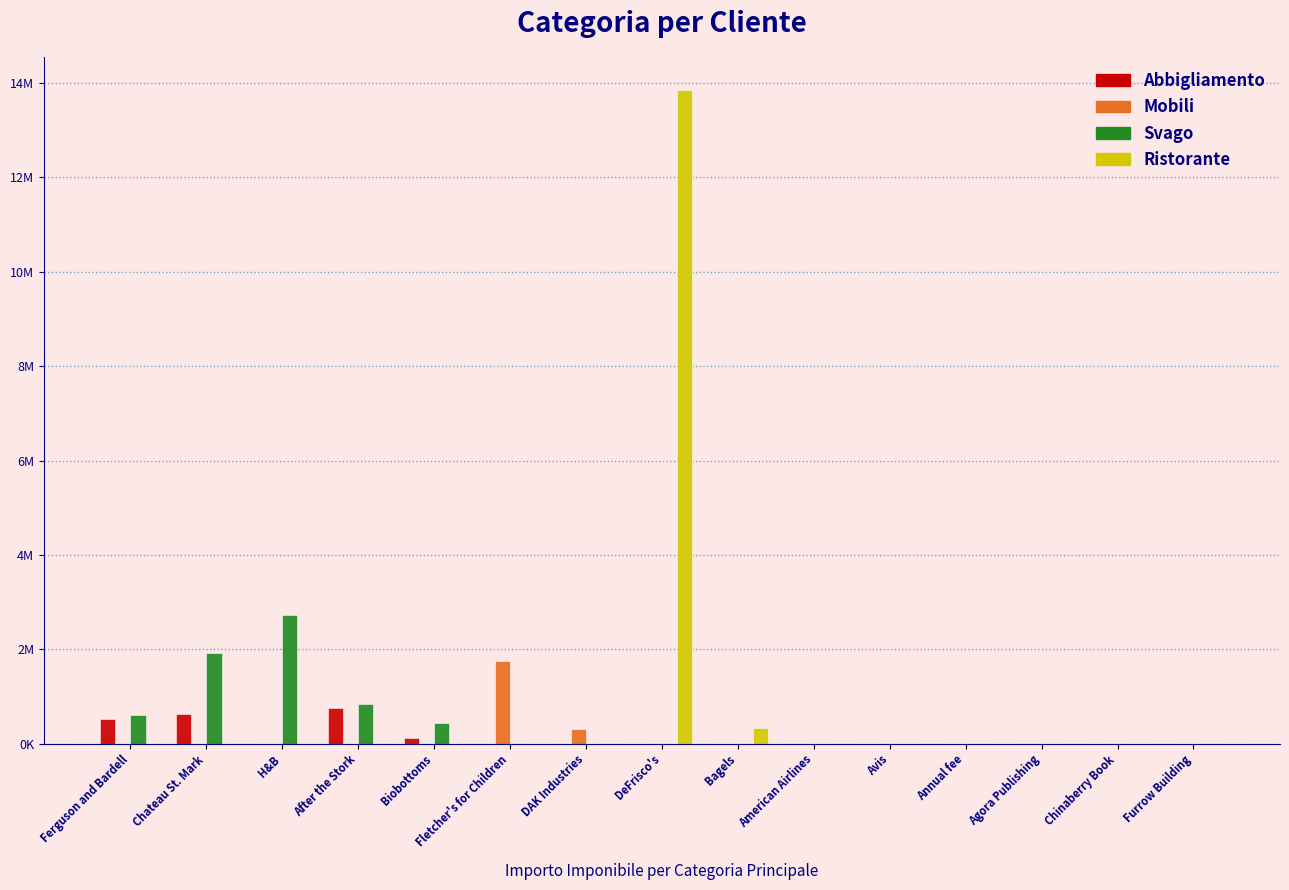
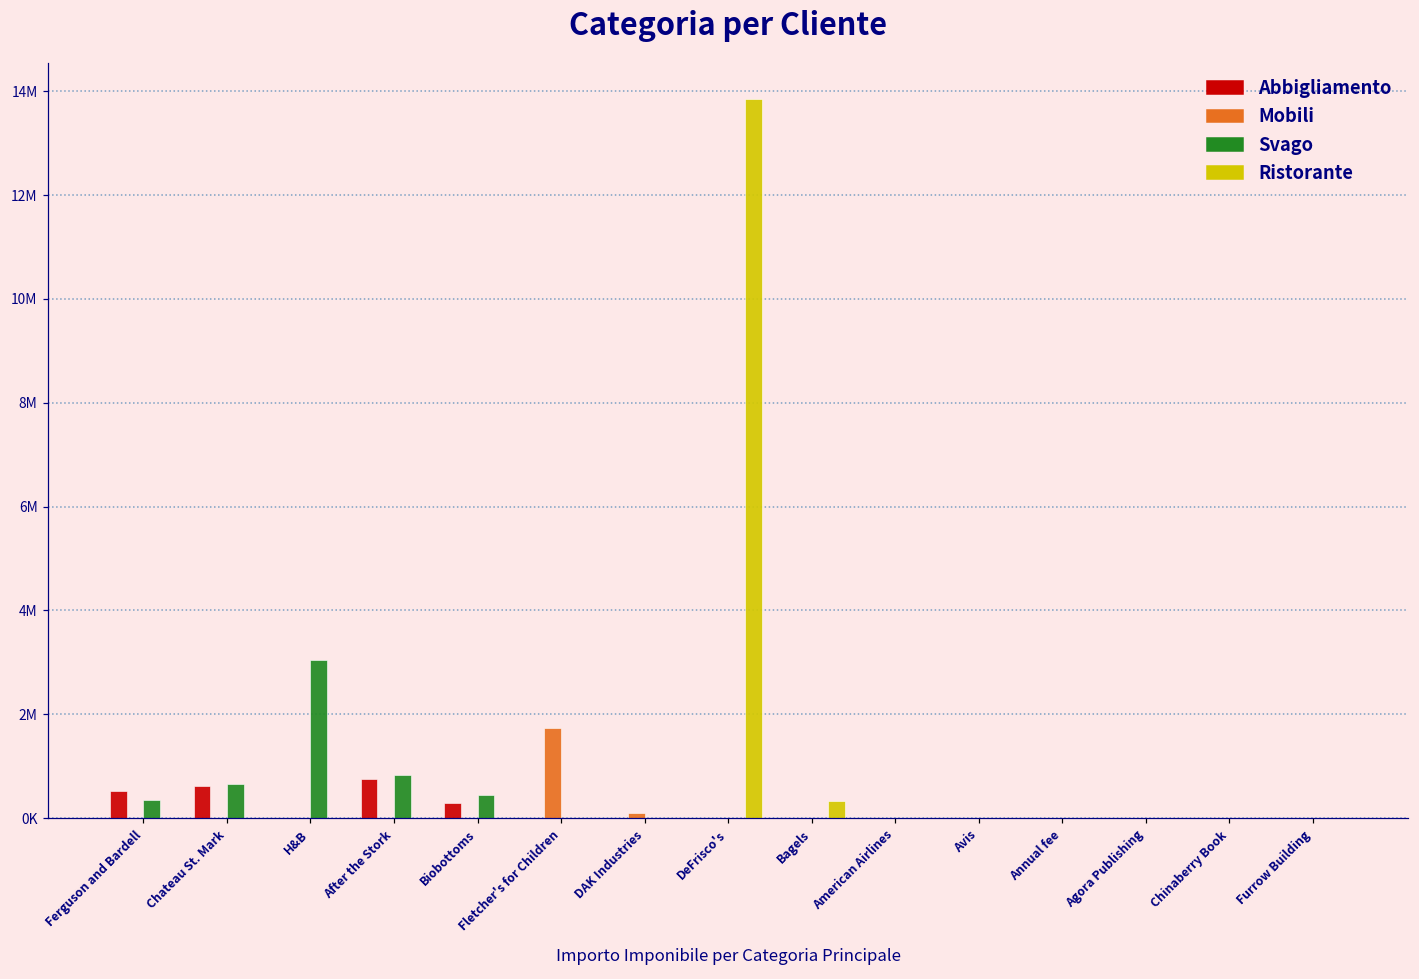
  {
    "Abbigliamento": {
      "Ferguson and Bardell": 500000,
      "Chateau St. Mark": 600000,
      "H&B": 0,
      "After the Stork": 800000,
-     "Biobottoms": 100000,
+     "Biobottoms": 300000,
      "Fletcher's for Children": 0,
      "DAK Industries": 0,
      "DeFrisco's": 0,
      "Bagels": 0,
      "American Airlines": 0,
      "Avis": 0,
      "Annual fee": 0,
      "Agora Publishing": 0,
      "Chinaberry Book": 0,
      "Furrow Building": 0
    },
    "Mobili": {
      "Ferguson and Bardell": 0,
      "Chateau St. Mark": 0,
      "H&B": 0,
      "After the Stork": 0,
      "Biobottoms": 0,
      "Fletcher's for Children": 1700000,
-     "DAK Industries": 300000,
+     "DAK Industries": 100000,
      "DeFrisco's": 0,
      "Bagels": 0,
      "American Airlines": 0,
      "Avis": 0,
      "Annual fee": 0,
      "Agora Publishing": 0,
      "Chinaberry Book": 0,
      "Furrow Building": 0
    },
    "Svago": {
-     "Ferguson and Bardell": 600000,
-     "Chateau St. Mark": 1900000,
-     "H&B": 2700000,
+     "Ferguson and Bardell": 300000,
+     "Chateau St. Mark": 700000,
+     "H&B": 3000000,
      "After the Stork": 800000,
      "Biobottoms": 400000,
      "Fletcher's for Children": 0,
      "DAK Industries": 0,
      "DeFrisco's": 0,
      "Bagels": 0,
      "American Airlines": 0,
      "Avis": 0,
      "Annual fee": 0,
      "Agora Publishing": 0,
      "Chinaberry Book": 0,
      "Furrow Building": 0
    },
    "Ristorante": {
      "Ferguson and Bardell": 0,
      "Chateau St. Mark": 0,
      "H&B": 0,
      "After the Stork": 0,
      "Biobottoms": 0,
      "Fletcher's for Children": 0,
      "DAK Industries": 0,
      "DeFrisco's": 13900000,
      "Bagels": 300000,
      "American Airlines": 0,
      "Avis": 0,
      "Annual fee": 0,
      "Agora Publishing": 0,
      "Chinaberry Book": 0,
      "Furrow Building": 0
    }
  }
